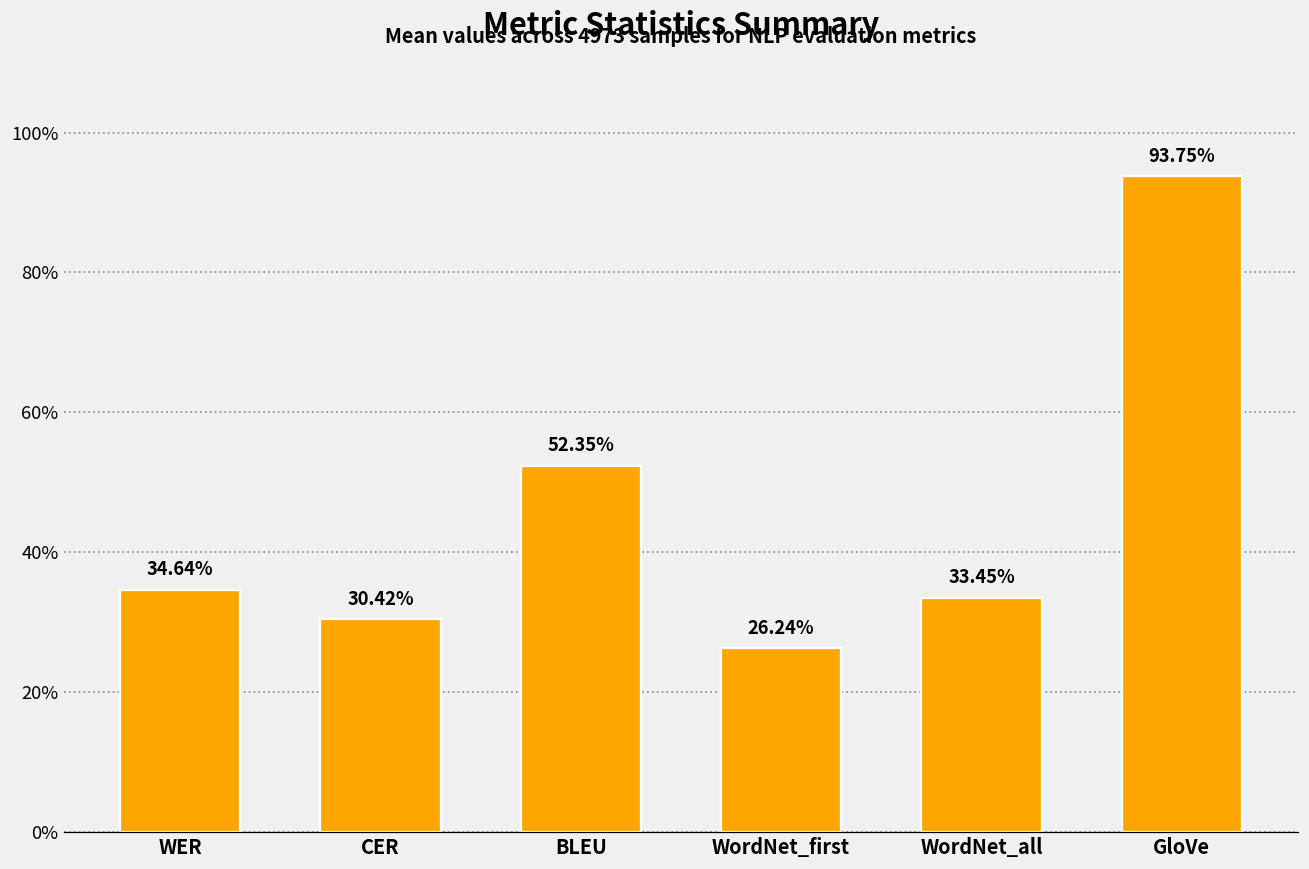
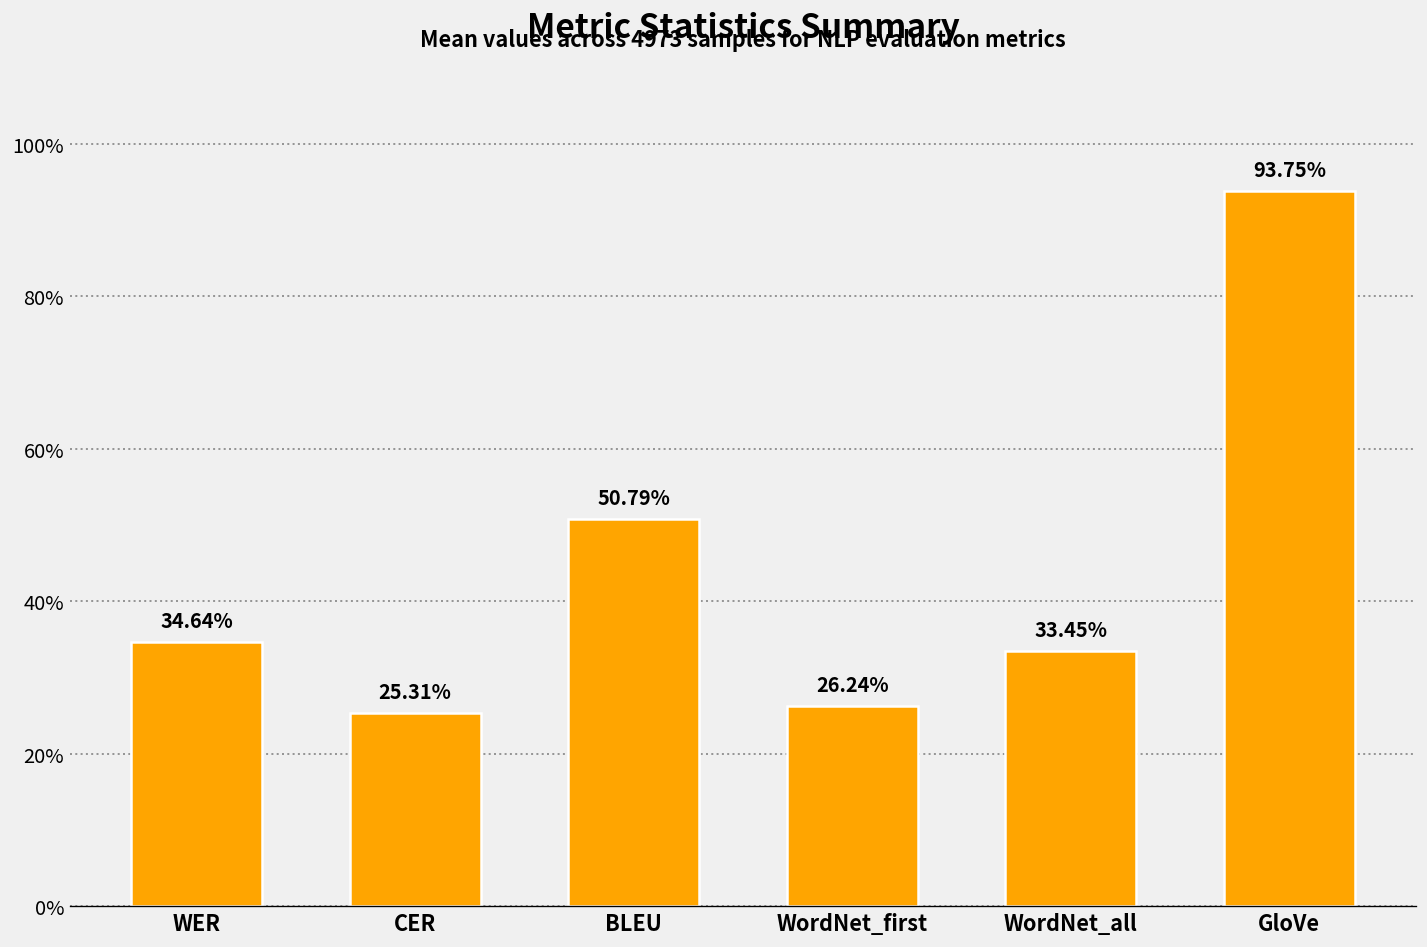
  {
    "WER": "34.64%",
-   "CER": "30.42%",
-   "BLEU": "52.35%",
+   "CER": "25.31%",
+   "BLEU": "50.79%",
    "WordNet_first": "26.24%",
    "WordNet_all": "33.45%",
    "GloVe": "93.75%"
  }
